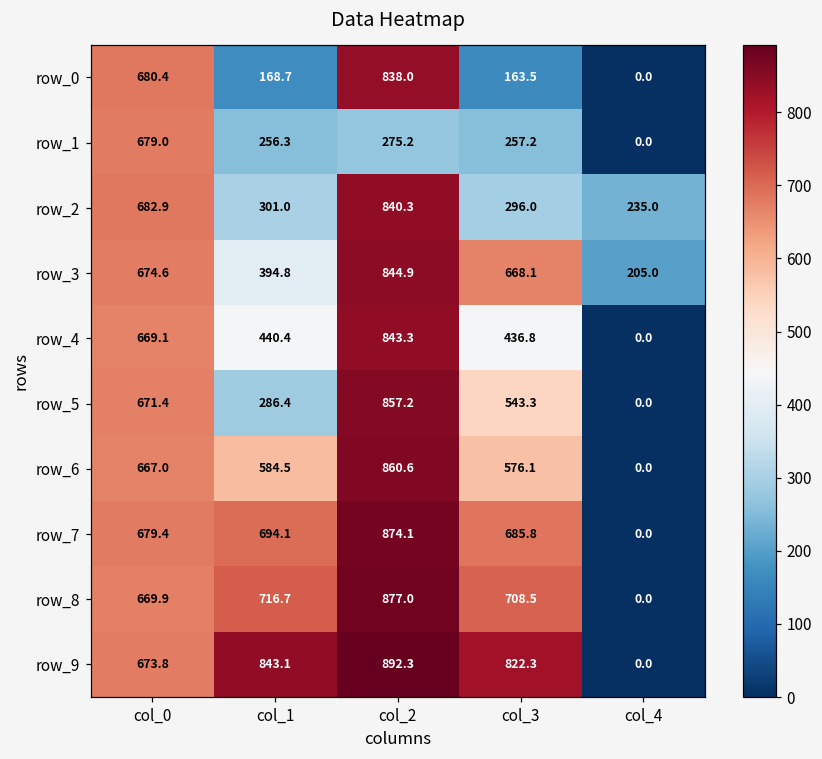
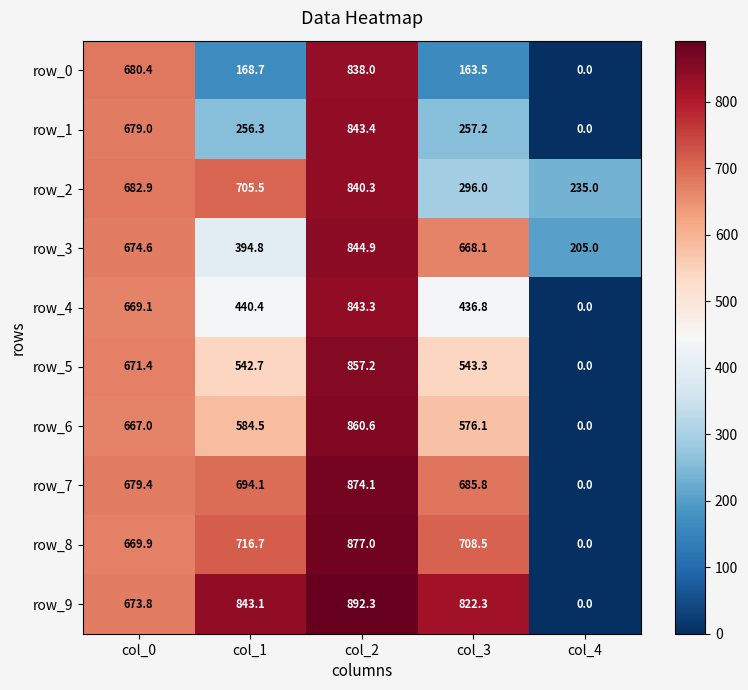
  {
    "row_0": {
      "col_0": 680.4,
      "col_1": 168.7,
      "col_2": 838.0,
      "col_3": 163.5,
      "col_4": 0.0
    },
    "row_1": {
      "col_0": 679.0,
      "col_1": 256.3,
-     "col_2": 275.2,
+     "col_2": 843.4,
      "col_3": 257.2,
      "col_4": 0.0
    },
    "row_2": {
      "col_0": 682.9,
-     "col_1": 301.0,
+     "col_1": 705.5,
      "col_2": 840.3,
      "col_3": 296.0,
      "col_4": 235.0
    },
    "row_3": {
      "col_0": 674.6,
      "col_1": 394.8,
      "col_2": 844.9,
      "col_3": 668.1,
      "col_4": 205.0
    },
    "row_4": {
      "col_0": 669.1,
      "col_1": 440.4,
      "col_2": 843.3,
      "col_3": 436.8,
      "col_4": 0.0
    },
    "row_5": {
      "col_0": 671.4,
-     "col_1": 286.4,
+     "col_1": 542.7,
      "col_2": 857.2,
      "col_3": 543.3,
      "col_4": 0.0
    },
    "row_6": {
      "col_0": 667.0,
      "col_1": 584.5,
      "col_2": 860.6,
      "col_3": 576.1,
      "col_4": 0.0
    },
    "row_7": {
      "col_0": 679.4,
      "col_1": 694.1,
      "col_2": 874.1,
      "col_3": 685.8,
      "col_4": 0.0
    },
    "row_8": {
      "col_0": 669.9,
      "col_1": 716.7,
      "col_2": 877.0,
      "col_3": 708.5,
      "col_4": 0.0
    },
    "row_9": {
      "col_0": 673.8,
      "col_1": 843.1,
      "col_2": 892.3,
      "col_3": 822.3,
      "col_4": 0.0
    }
  }
